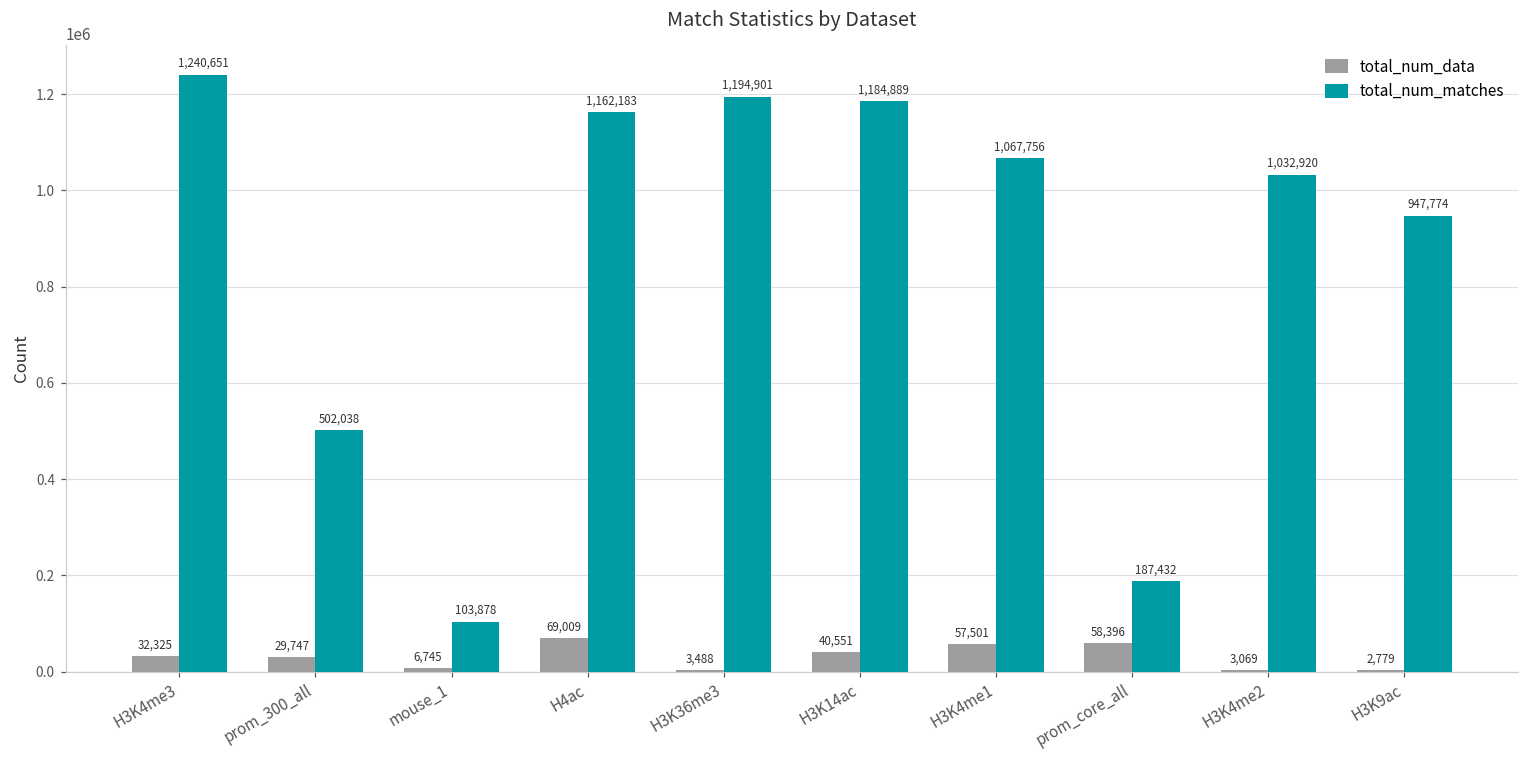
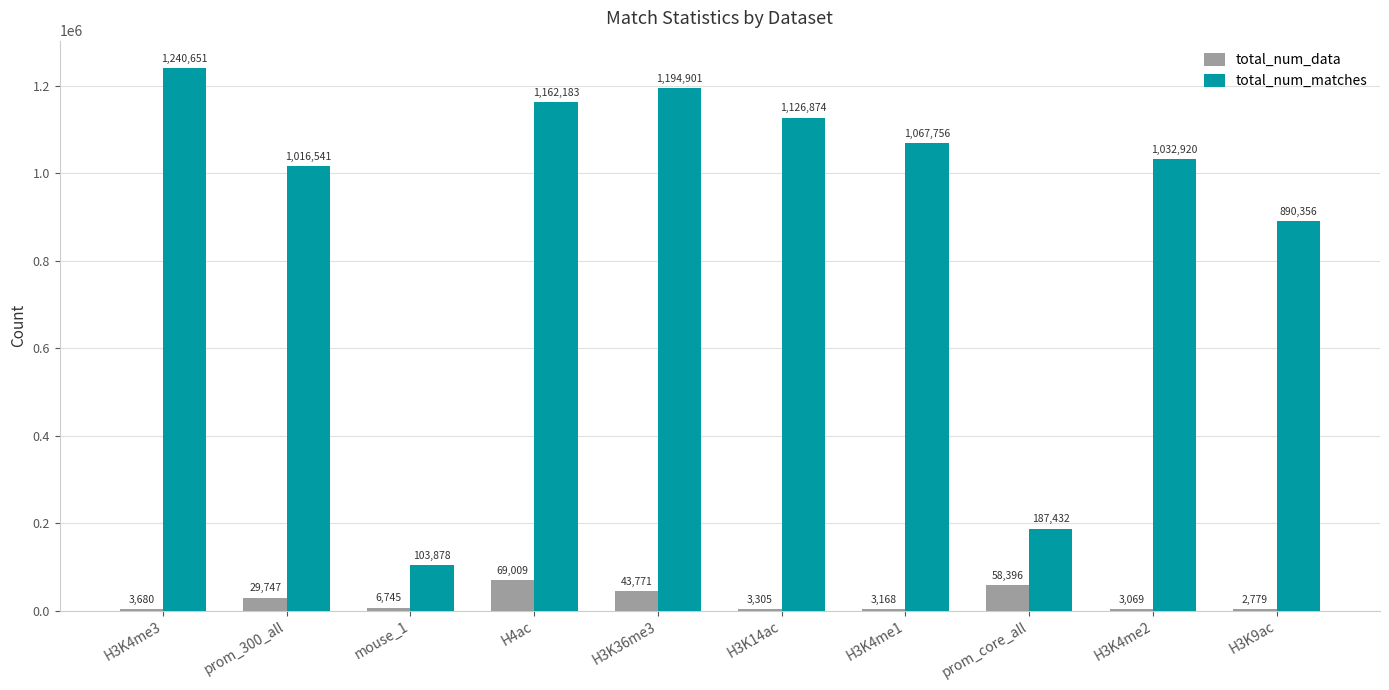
  {
    "total_num_data": {
-     "H3K4me3": "32,325",
+     "H3K4me3": "3,680",
      "prom_300_all": "29,747",
      "mouse_1": "6,745",
      "H4ac": "69,009",
-     "H3K36me3": "3,488",
-     "H3K14ac": "40,551",
-     "H3K4me1": "57,501",
+     "H3K36me3": "43,771",
+     "H3K14ac": "3,305",
+     "H3K4me1": "3,168",
      "prom_core_all": "58,396",
      "H3K4me2": "3,069",
      "H3K9ac": "2,779"
    },
    "total_num_matches": {
      "H3K4me3": "1,240,651",
-     "prom_300_all": "502,038",
+     "prom_300_all": "1,016,541",
      "mouse_1": "103,878",
      "H4ac": "1,162,183",
      "H3K36me3": "1,194,901",
-     "H3K14ac": "1,184,889",
+     "H3K14ac": "1,126,874",
      "H3K4me1": "1,067,756",
      "prom_core_all": "187,432",
      "H3K4me2": "1,032,920",
-     "H3K9ac": "947,774"
+     "H3K9ac": "890,356"
    }
  }
